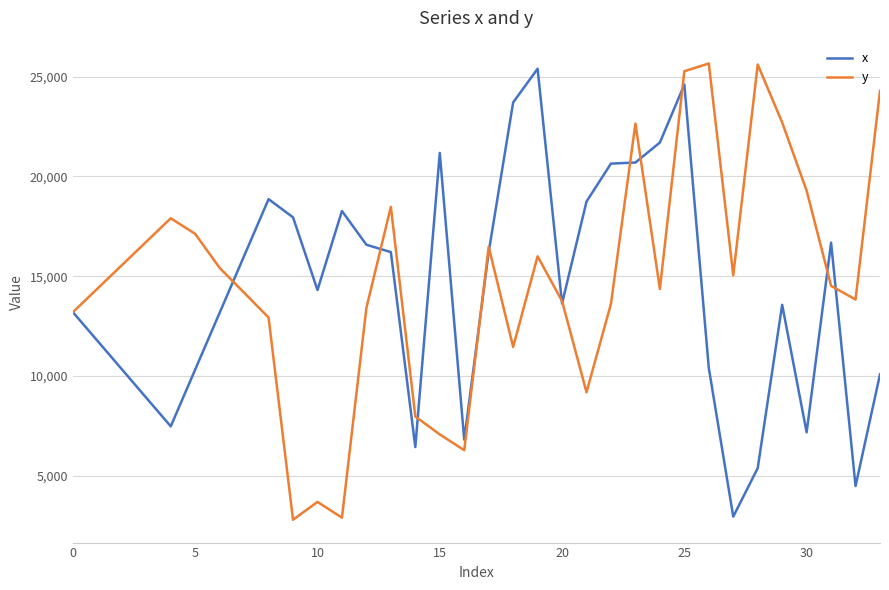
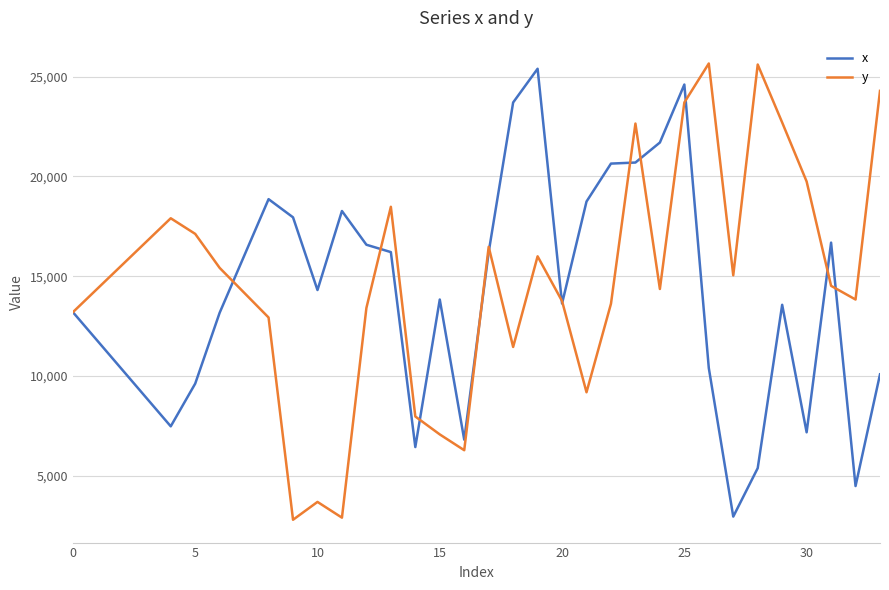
  {
    "x": {
-     "5": "10,300",
+     "5": "9,600",
      "10": "14,300",
-     "15": "21,200",
+     "15": "13,800",
      "25": "24,600",
      "30": "7,200"
    },
    "y": {
      "5": "17,100",
      "10": "3,700",
      "15": "7,100",
-     "25": "25,300",
-     "30": "19,300"
+     "25": "23,700",
+     "30": "19,700"
    }
  }
